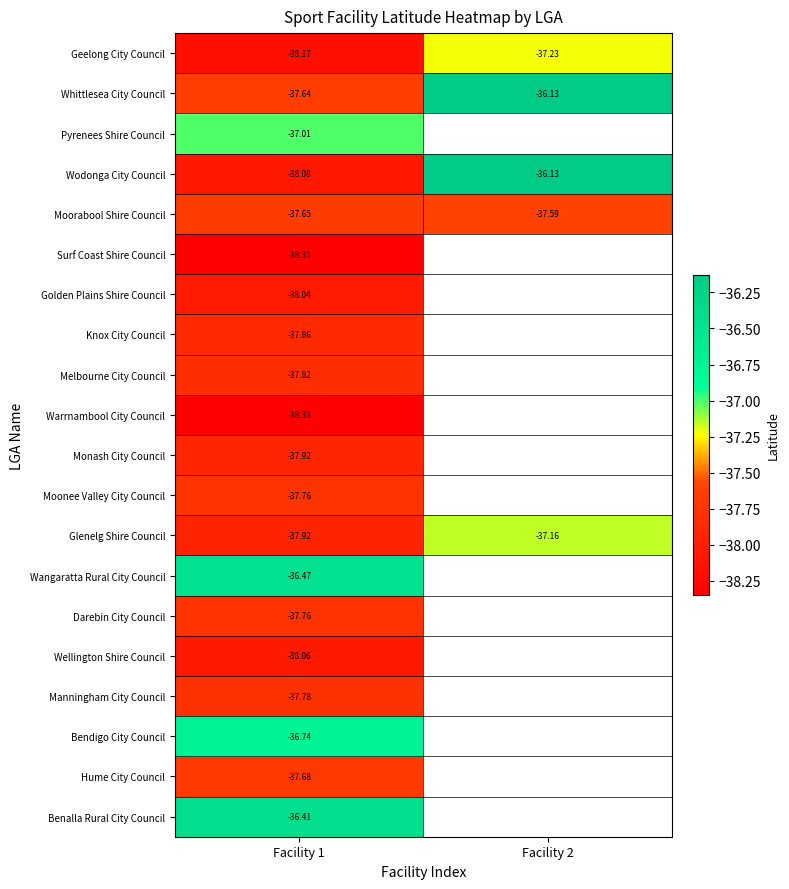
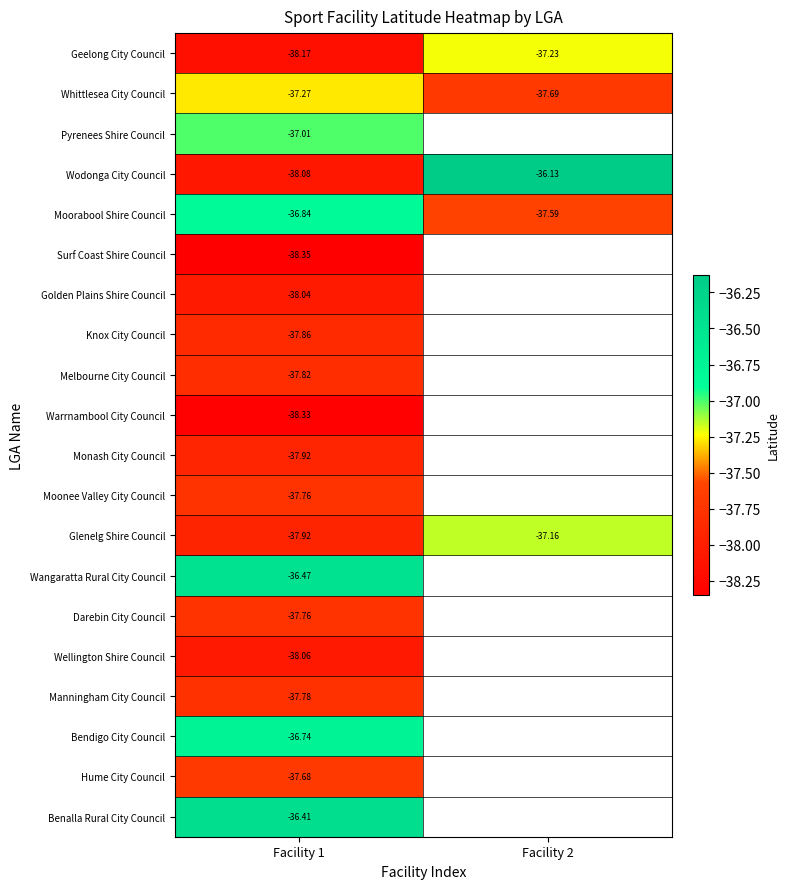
  {
    "Geelong City Council": {
      "Facility 1": -38.17,
      "Facility 2": -37.23
    },
    "Whittlesea City Council": {
-     "Facility 1": -37.64,
-     "Facility 2": -36.13
+     "Facility 1": -37.27,
+     "Facility 2": -37.69
    },
    "Pyrenees Shire Council": {
      "Facility 1": -37.01
    },
    "Wodonga City Council": {
      "Facility 1": -38.08,
      "Facility 2": -36.13
    },
    "Moorabool Shire Council": {
-     "Facility 1": -37.65,
+     "Facility 1": -36.84,
      "Facility 2": -37.59
    },
    "Surf Coast Shire Council": {
      "Facility 1": -38.35
    },
    "Golden Plains Shire Council": {
      "Facility 1": -38.04
    },
    "Knox City Council": {
      "Facility 1": -37.86
    },
    "Melbourne City Council": {
      "Facility 1": -37.82
    },
    "Warrnambool City Council": {
      "Facility 1": -38.33
    },
    "Monash City Council": {
      "Facility 1": -37.92
    },
    "Moonee Valley City Council": {
      "Facility 1": -37.76
    },
    "Glenelg Shire Council": {
      "Facility 1": -37.92,
      "Facility 2": -37.16
    },
    "Wangaratta Rural City Council": {
      "Facility 1": -36.47
    },
    "Darebin City Council": {
      "Facility 1": -37.76
    },
    "Wellington Shire Council": {
      "Facility 1": -38.06
    },
    "Manningham City Council": {
      "Facility 1": -37.78
    },
    "Bendigo City Council": {
      "Facility 1": -36.74
    },
    "Hume City Council": {
      "Facility 1": -37.68
    },
    "Benalla Rural City Council": {
      "Facility 1": -36.41
    }
  }
